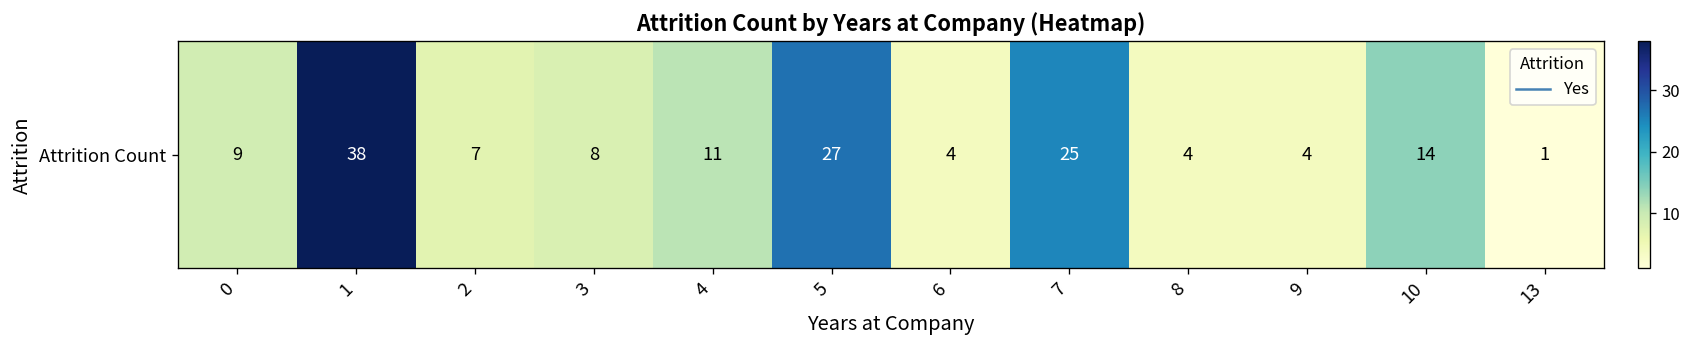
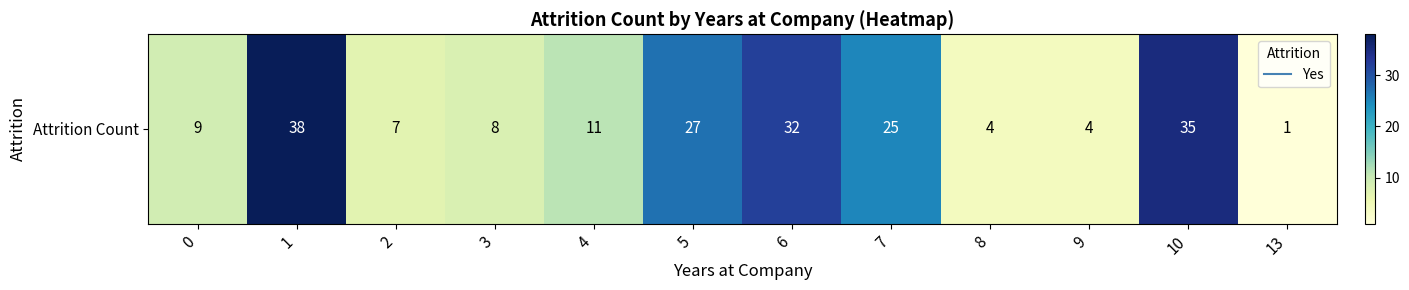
  {
    "Attrition Count": {
      "0": 9,
      "1": 38,
      "2": 7,
      "3": 8,
      "4": 11,
      "5": 27,
-     "6": 4,
+     "6": 32,
      "7": 25,
      "8": 4,
      "9": 4,
-     "10": 14,
+     "10": 35,
      "13": 1
    }
  }
